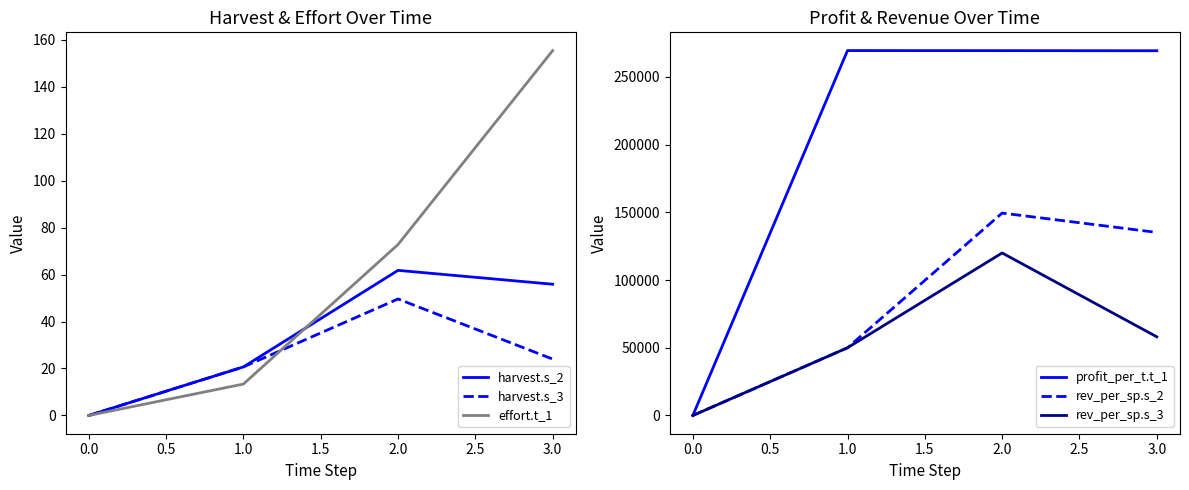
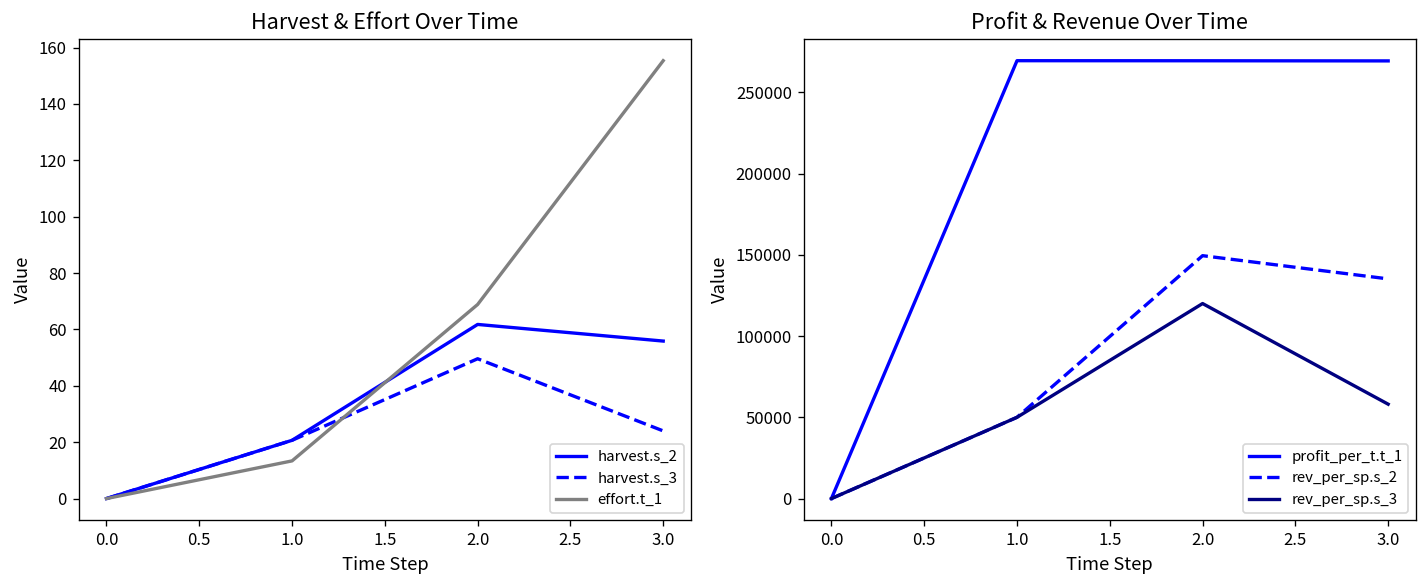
  {
    "Harvest & Effort Over Time": {
      "effort.t_1": {
        "1.0": 13,
-       "2.0": 73,
+       "2.0": 69,
        "3.0": 155
      }
    },
    "Profit & Revenue Over Time": {
      "rev_per_sp.s_3": {
        "2.0": 120000,
        "3.0": 58000
      }
    }
  }
